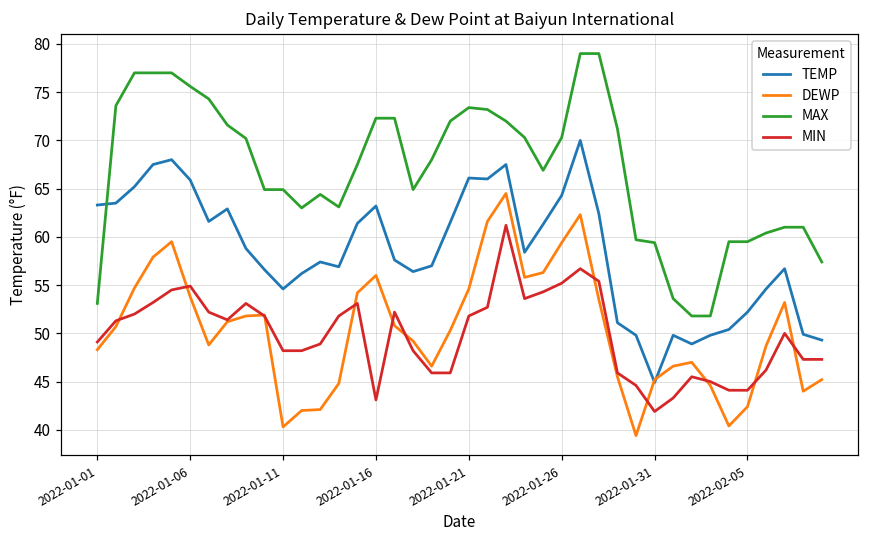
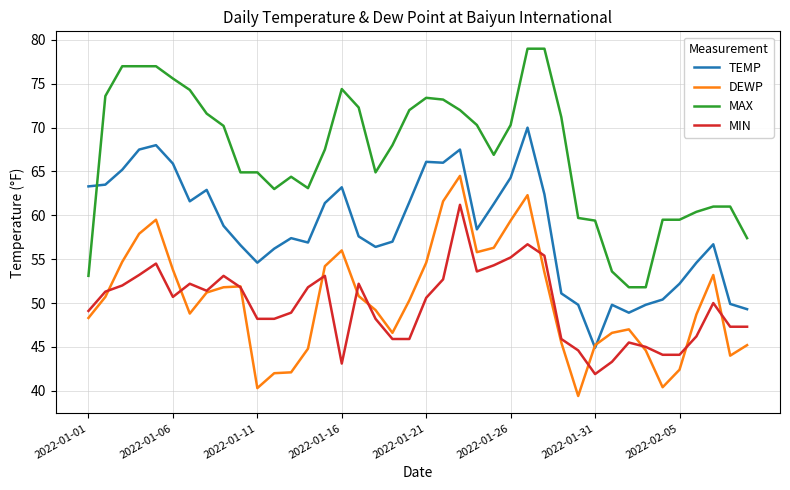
  {
    "TEMP": {
      "2022-01-01": 63,
      "2022-01-06": 66,
      "2022-01-11": 55,
      "2022-01-16": 63,
      "2022-01-21": 66,
      "2022-01-26": 64,
      "2022-01-31": 45,
      "2022-02-05": 52
    },
    "DEWP": {
      "2022-01-01": 48,
      "2022-01-06": 54,
      "2022-01-11": 40,
      "2022-01-16": 56,
      "2022-01-21": 55,
      "2022-01-26": 59,
      "2022-01-31": 45,
      "2022-02-05": 42
    },
    "MAX": {
      "2022-01-01": 53,
      "2022-01-06": 76,
      "2022-01-11": 65,
-     "2022-01-16": 72,
+     "2022-01-16": 74,
      "2022-01-21": 73,
      "2022-01-26": 70,
      "2022-01-31": 59,
      "2022-02-05": 60
    },
    "MIN": {
      "2022-01-01": 49,
-     "2022-01-06": 55,
+     "2022-01-06": 51,
      "2022-01-11": 48,
      "2022-01-16": 43,
-     "2022-01-21": 52,
+     "2022-01-21": 51,
      "2022-01-26": 55,
      "2022-01-31": 42,
      "2022-02-05": 44
    }
  }
